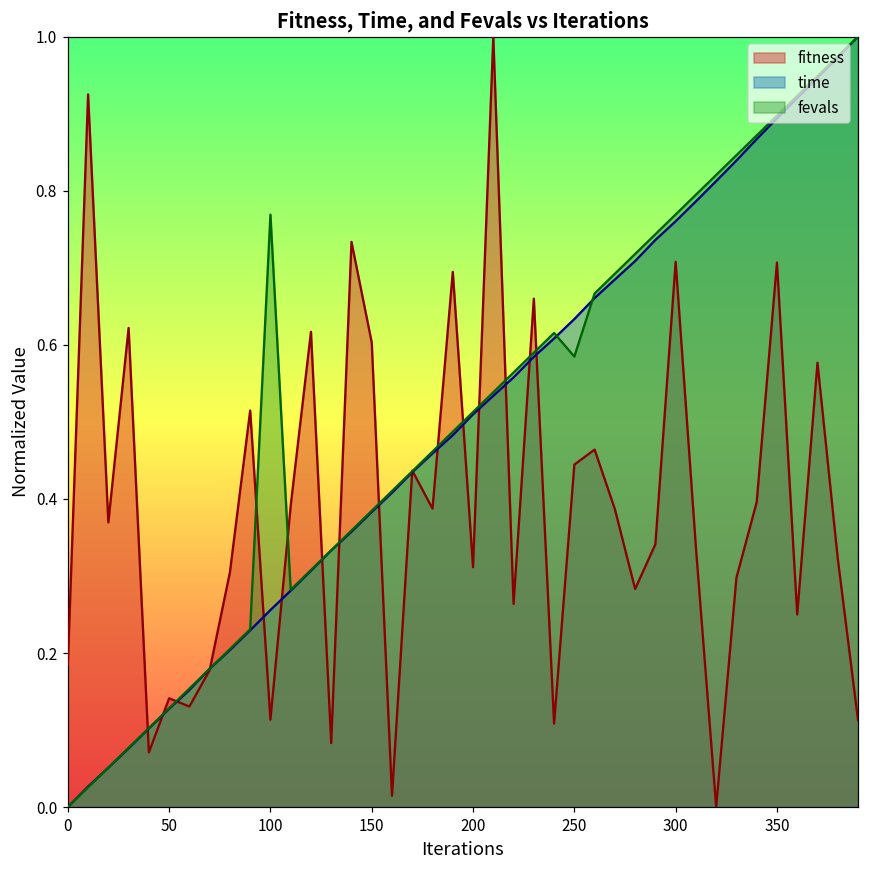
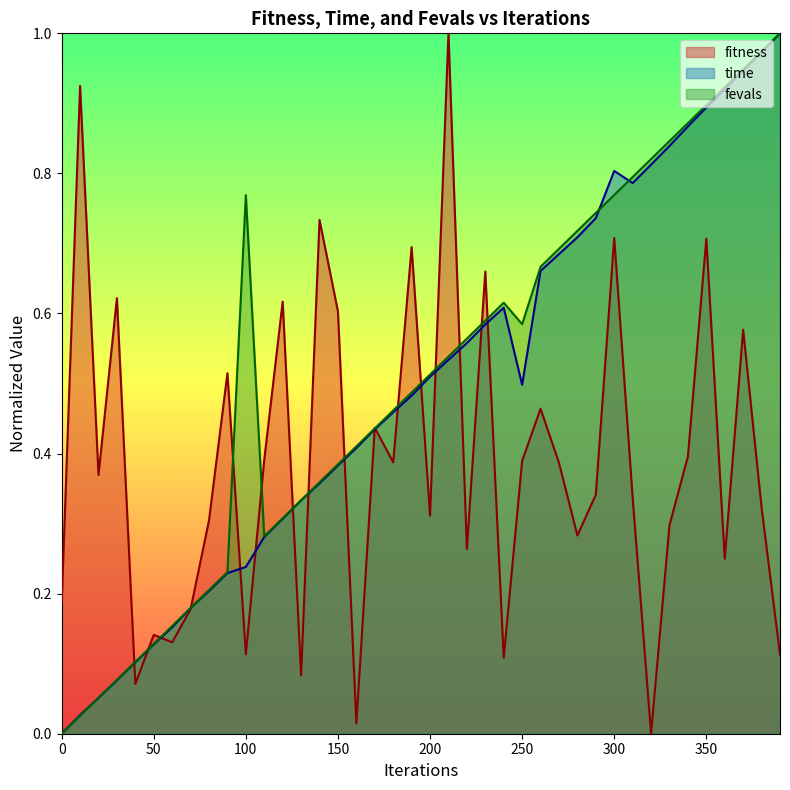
  {
    "fitness": {
      "0": 0.18,
      "50": 0.14,
      "100": 0.11,
      "150": 0.60,
      "200": 0.31,
-     "250": 0.44,
+     "250": 0.39,
      "300": 0.71,
      "350": 0.71
    },
    "time": {
-     "100": 0.26,
-     "250": 0.63,
-     "300": 0.76
+     "100": 0.24,
+     "250": 0.50,
+     "300": 0.80
    },
    "fevals": {
      "100": 0.77,
      "250": 0.58,
      "300": 0.77
    }
  }
